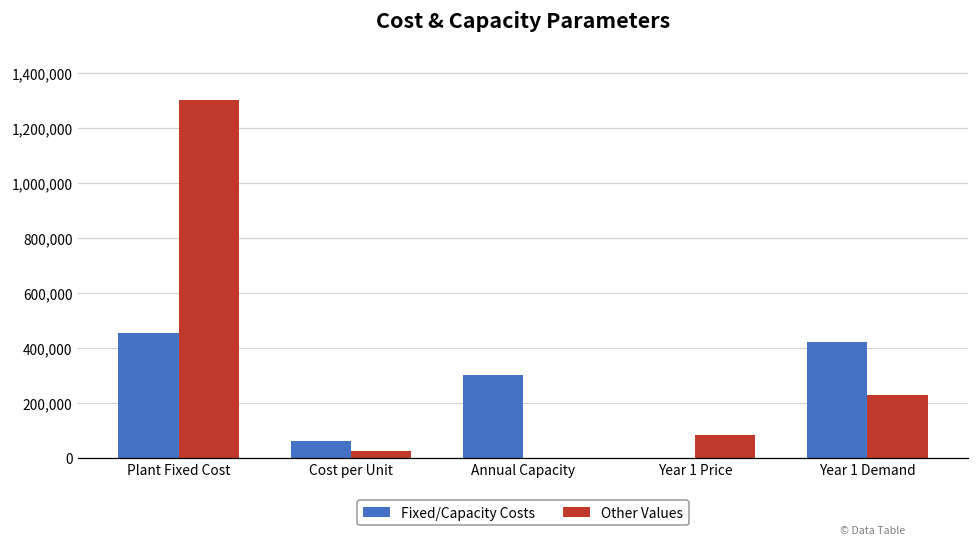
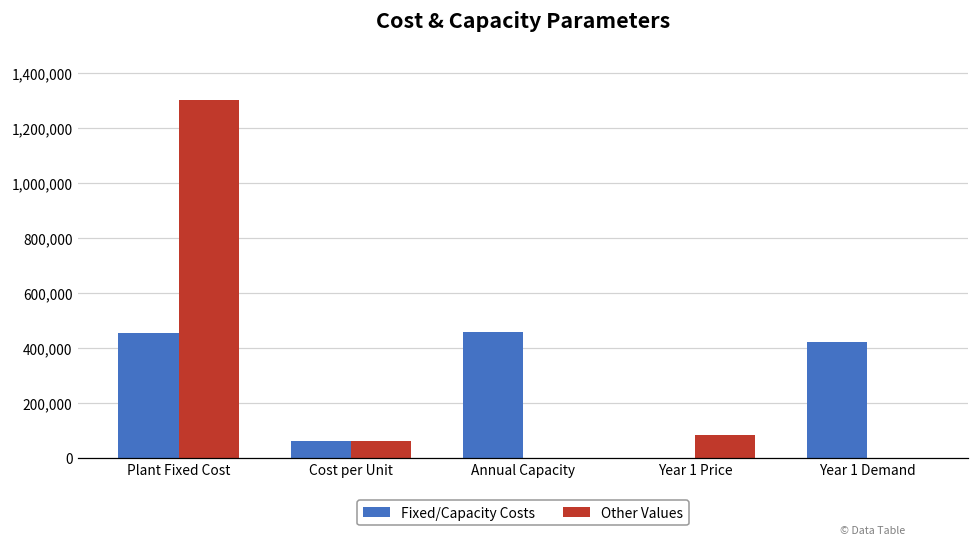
  {
    "Fixed/Capacity Costs": {
      "Plant Fixed Cost": "450,000",
      "Cost per Unit": "60,000",
-     "Annual Capacity": "300,000",
+     "Annual Capacity": "460,000",
      "Year 1 Demand": "420,000"
    },
    "Other Values": {
      "Plant Fixed Cost": "1,300,000",
-     "Cost per Unit": "30,000",
+     "Cost per Unit": "60,000",
      "Year 1 Price": "80,000",
-     "Year 1 Demand": "230,000"
+     "Year 1 Demand": "0"
    }
  }
